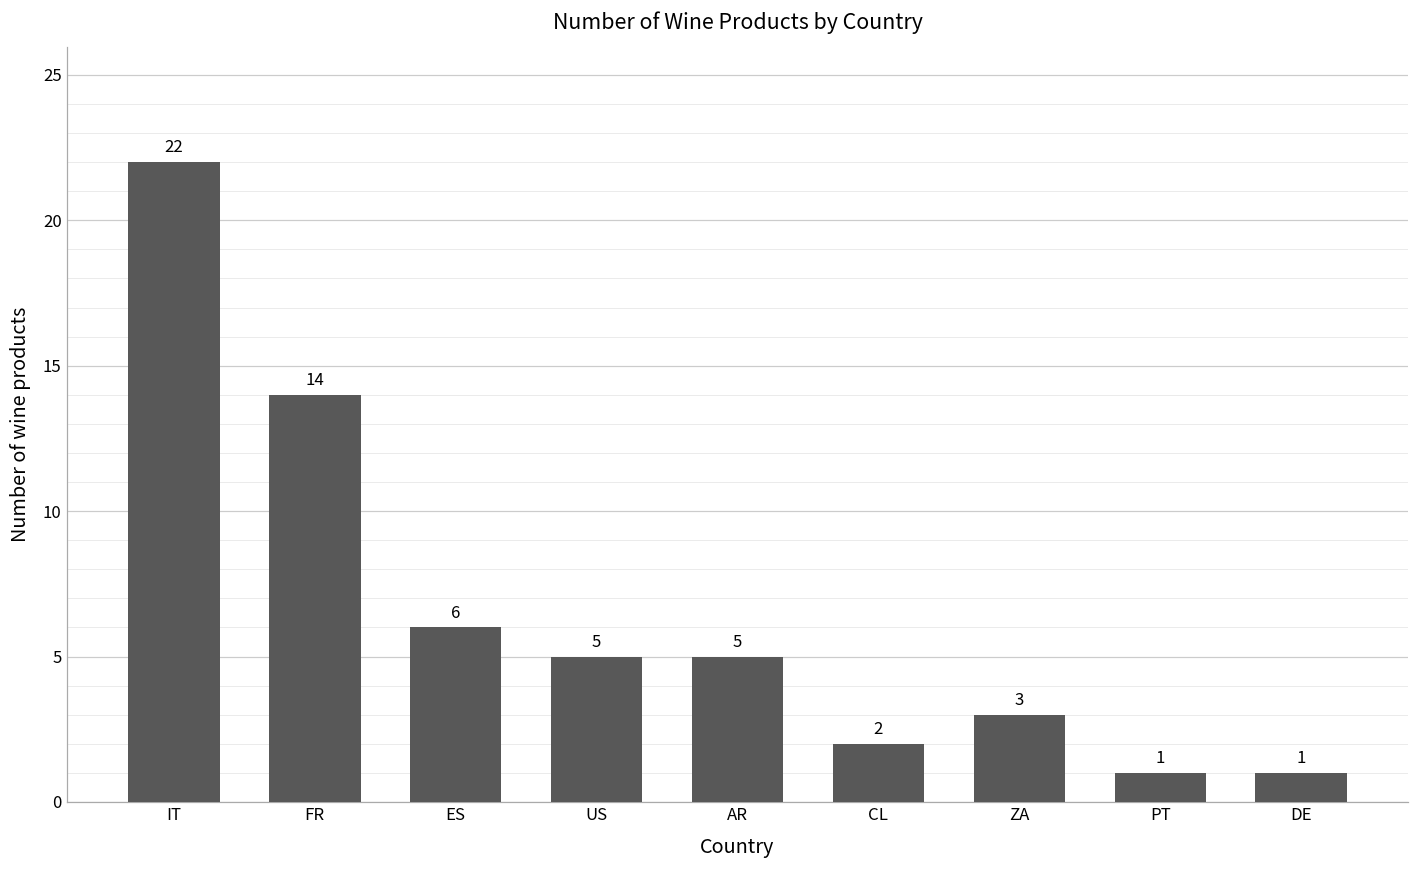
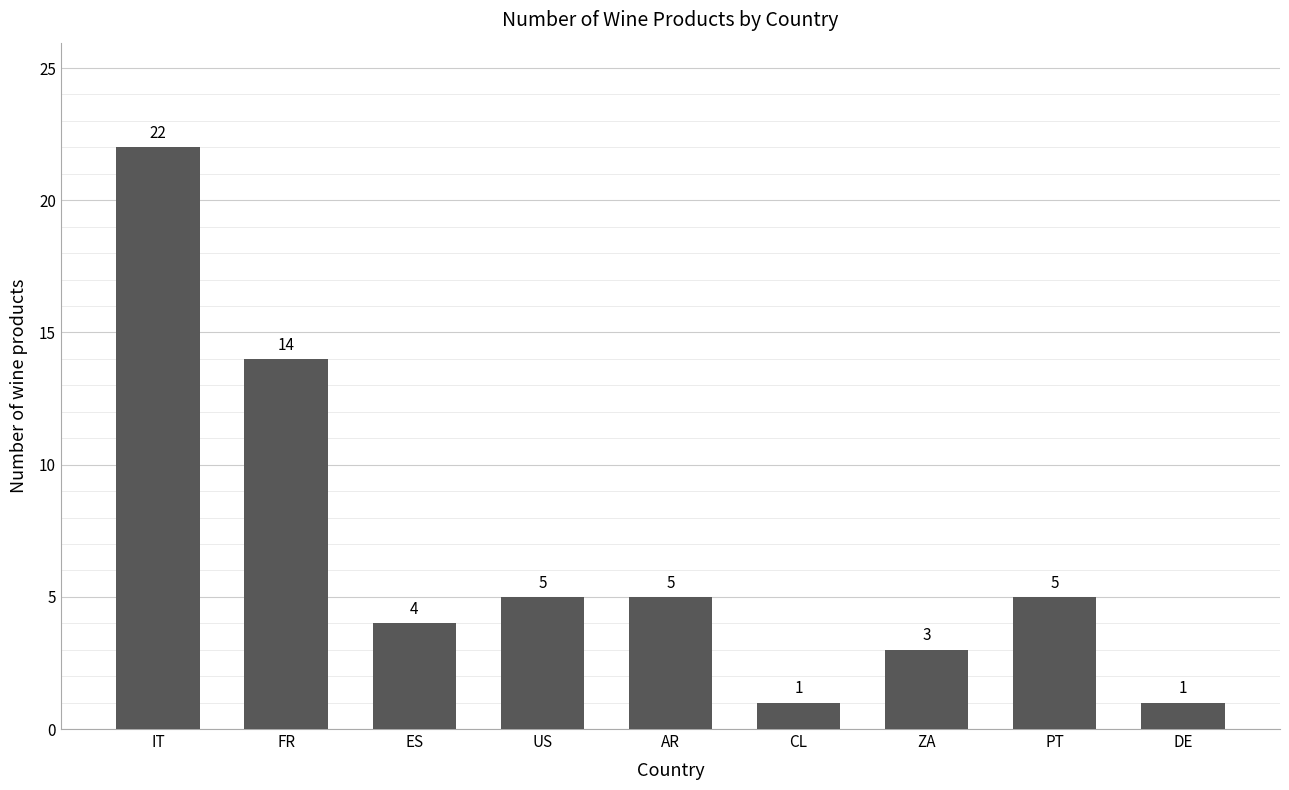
  {
    "IT": 22,
    "FR": 14,
-   "ES": 6,
+   "ES": 4,
    "US": 5,
    "AR": 5,
-   "CL": 2,
+   "CL": 1,
    "ZA": 3,
-   "PT": 1,
+   "PT": 5,
    "DE": 1
  }
